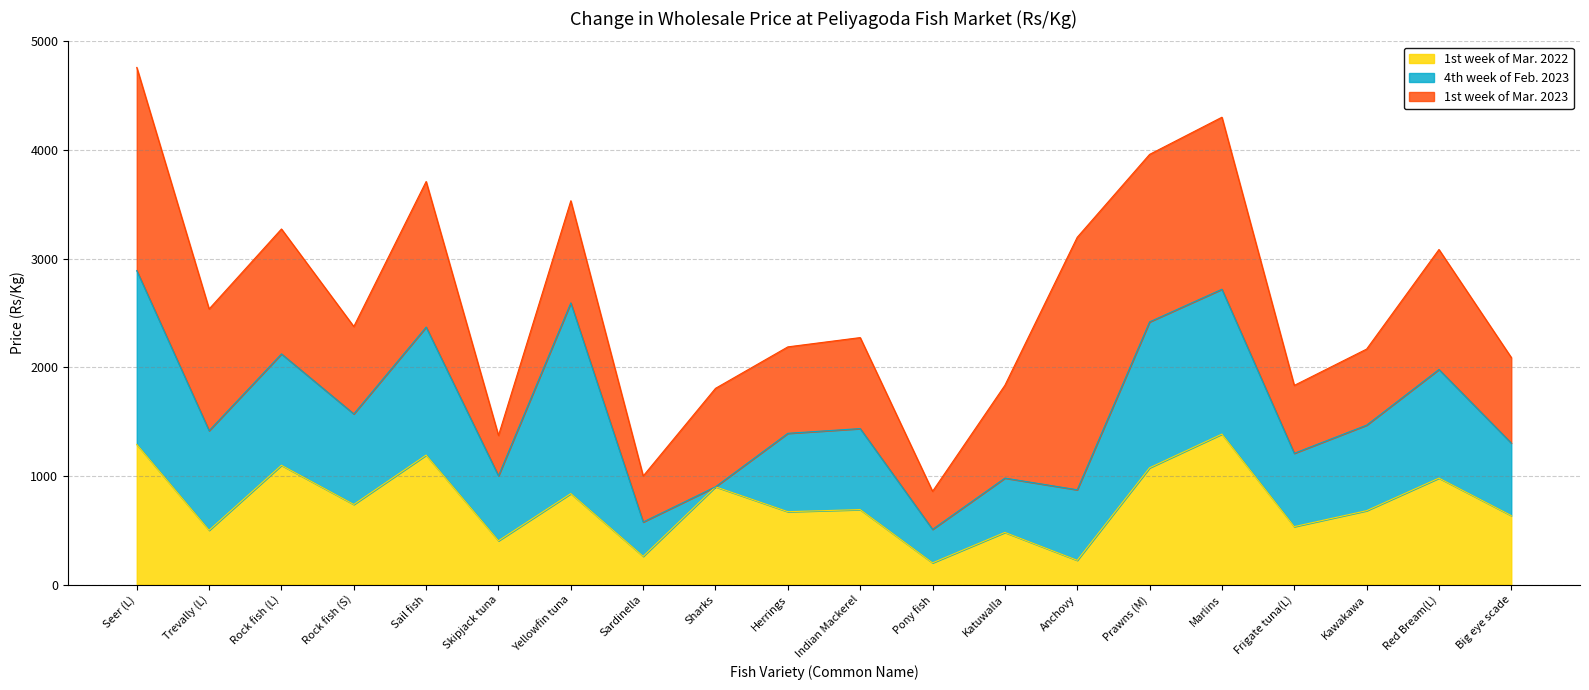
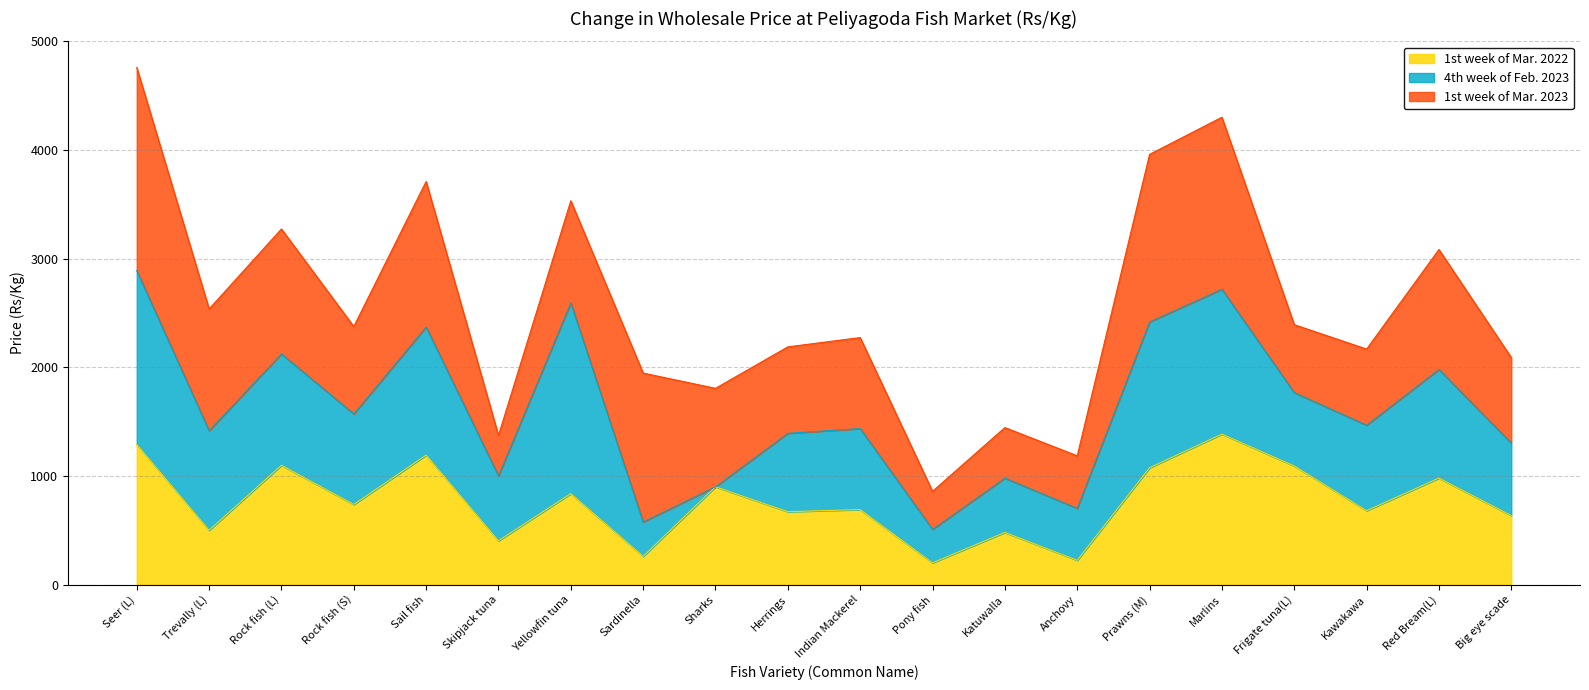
  {
    "1st week of Mar. 2022": {
      "Seer (L)": 1290,
      "Trevally (L)": 500,
      "Rock fish (L)": 1100,
      "Rock fish (S)": 740,
      "Sail fish": 1190,
      "Skipjack tuna": 400,
      "Yellowfin tuna": 840,
      "Sardinella": 260,
      "Herrings": 670,
      "Indian Mackerel": 690,
      "Pony fish": 200,
      "Katuwalla": 480,
      "Anchovy": 220,
      "Prawns (M)": 1080,
      "Marlins": 1390,
-     "Frigate tuna(L)": 530,
+     "Frigate tuna(L)": 1090,
      "Kawakawa": 680,
      "Red Bream(L)": 980,
      "Big eye scade": 640
    },
    "4th week of Feb. 2023": {
      "Seer (L)": 1600,
      "Trevally (L)": 920,
      "Rock fish (L)": 1030,
      "Rock fish (S)": 830,
      "Sail fish": 1180,
      "Skipjack tuna": 600,
      "Yellowfin tuna": 1760,
      "Sardinella": 320,
      "Herrings": 720,
      "Indian Mackerel": 750,
      "Pony fish": 310,
      "Katuwalla": 500,
-     "Anchovy": 650,
+     "Anchovy": 480,
      "Prawns (M)": 1340,
      "Marlins": 1330,
      "Frigate tuna(L)": 670,
      "Kawakawa": 790,
      "Red Bream(L)": 1000,
      "Big eye scade": 670
    },
    "1st week of Mar. 2023": {
      "Seer (L)": 1870,
      "Trevally (L)": 1120,
      "Rock fish (L)": 1150,
      "Rock fish (S)": 800,
      "Sail fish": 1340,
      "Skipjack tuna": 370,
      "Yellowfin tuna": 940,
-     "Sardinella": 420,
+     "Sardinella": 1370,
      "Sharks": 910,
      "Herrings": 800,
      "Indian Mackerel": 840,
      "Pony fish": 350,
-     "Katuwalla": 850,
-     "Anchovy": 2320,
+     "Katuwalla": 470,
+     "Anchovy": 480,
      "Prawns (M)": 1540,
      "Marlins": 1580,
      "Frigate tuna(L)": 630,
      "Kawakawa": 700,
      "Red Bream(L)": 1100,
      "Big eye scade": 790
    }
  }
